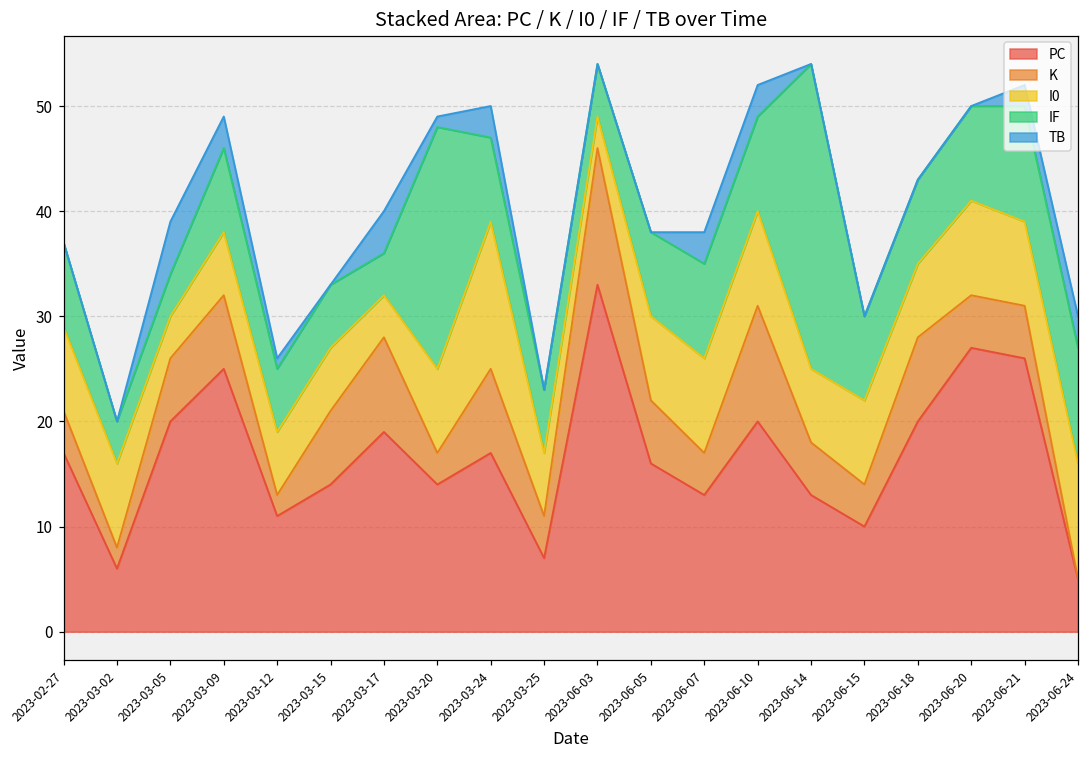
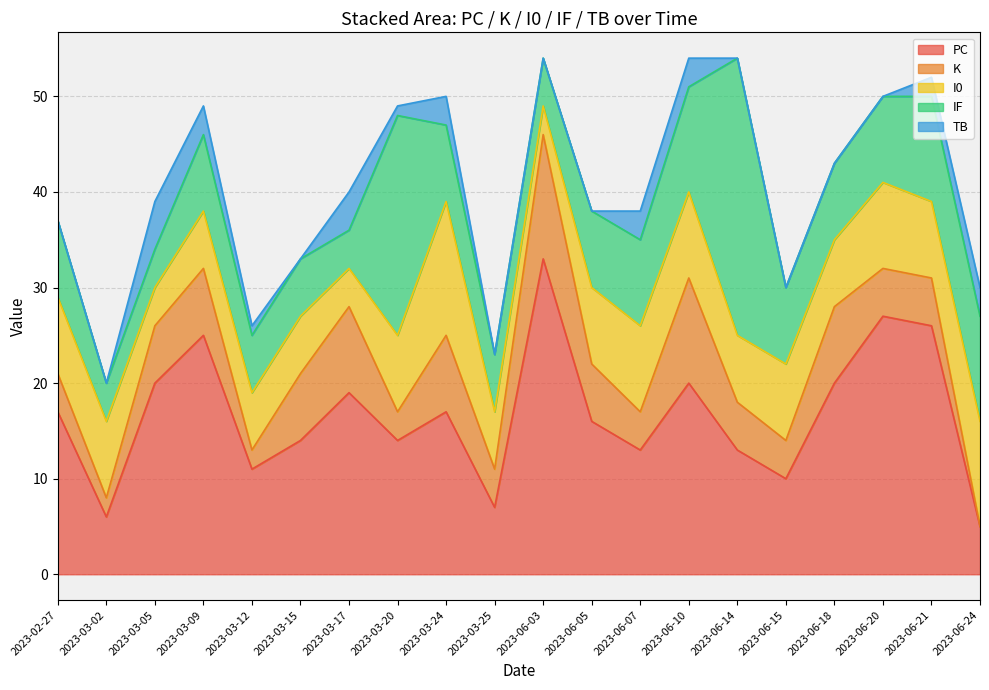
  {
    "I0": {
      "2023-02-27": 8,
      "2023-03-02": 8,
      "2023-03-05": 4,
      "2023-03-09": 6,
      "2023-03-12": 6,
      "2023-03-15": 6,
      "2023-03-17": 4,
      "2023-03-20": 8,
      "2023-03-24": 14,
      "2023-03-25": 6,
      "2023-06-03": 3,
      "2023-06-05": 8,
      "2023-06-07": 9,
      "2023-06-10": 9,
      "2023-06-14": 7,
      "2023-06-15": 8,
      "2023-06-18": 7,
      "2023-06-20": 9,
      "2023-06-21": 8,
      "2023-06-24": 11
    },
    "IF": {
      "2023-03-05": 4,
      "2023-03-09": 8,
      "2023-03-12": 6,
      "2023-03-17": 4,
      "2023-03-20": 23,
      "2023-03-24": 8,
      "2023-06-07": 9,
-     "2023-06-10": 9,
+     "2023-06-10": 11,
      "2023-06-24": 11
    },
    "TB": {
      "2023-03-05": 5,
      "2023-03-09": 3,
      "2023-03-12": 1,
      "2023-03-17": 4,
      "2023-03-20": 1,
      "2023-03-24": 3,
      "2023-06-07": 3,
      "2023-06-10": 3,
      "2023-06-24": 3
    }
  }
